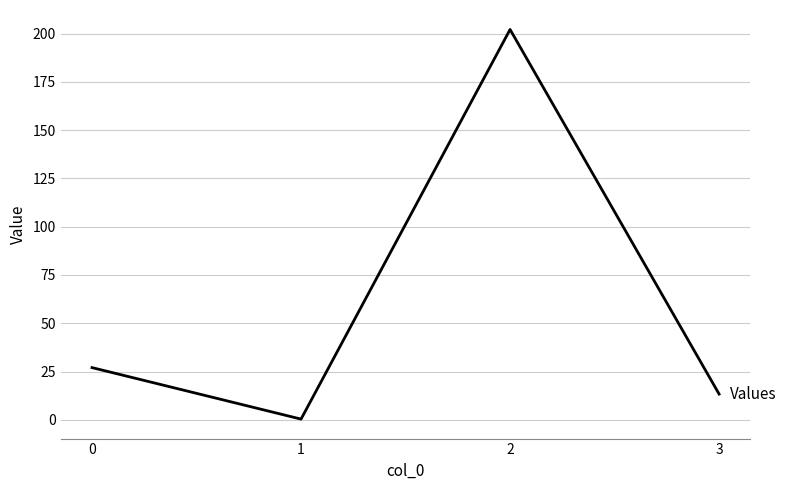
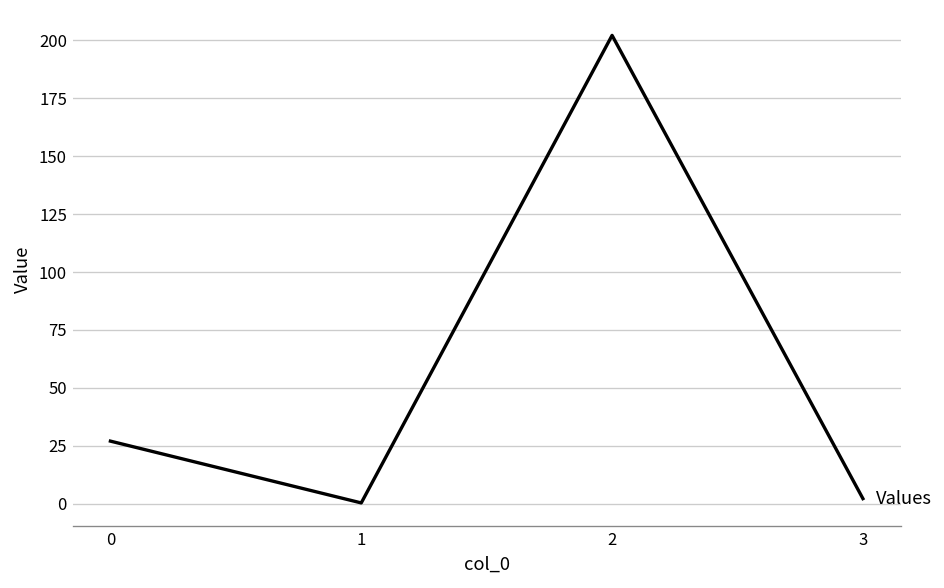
  {
    "0": 27,
    "1": 0,
    "2": 202,
-   "3": 13
+   "3": 2
  }
